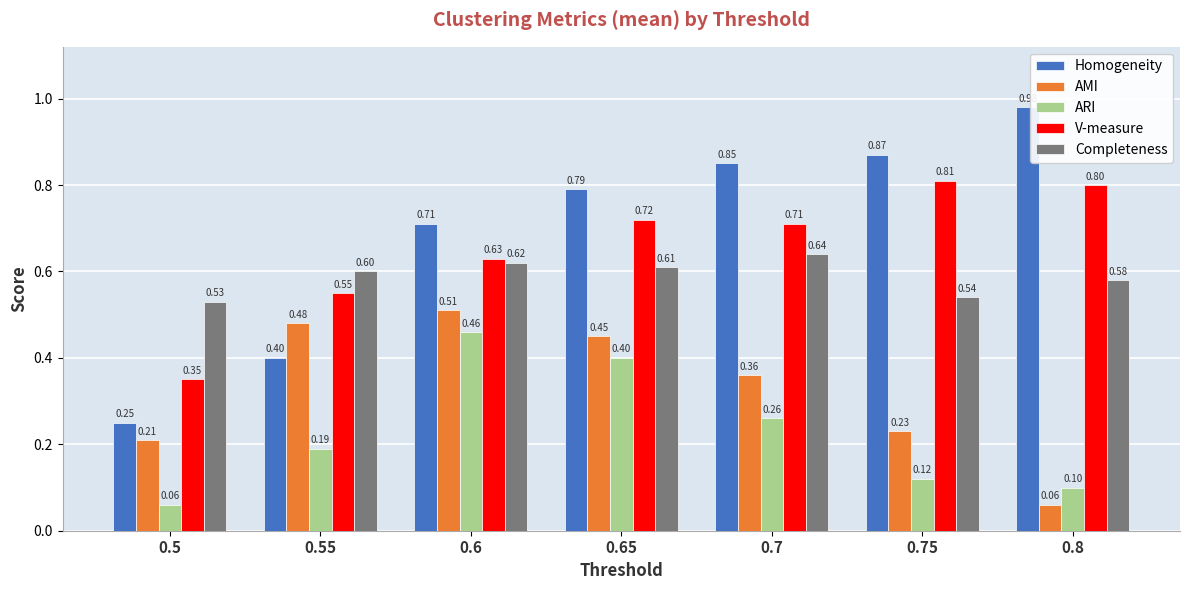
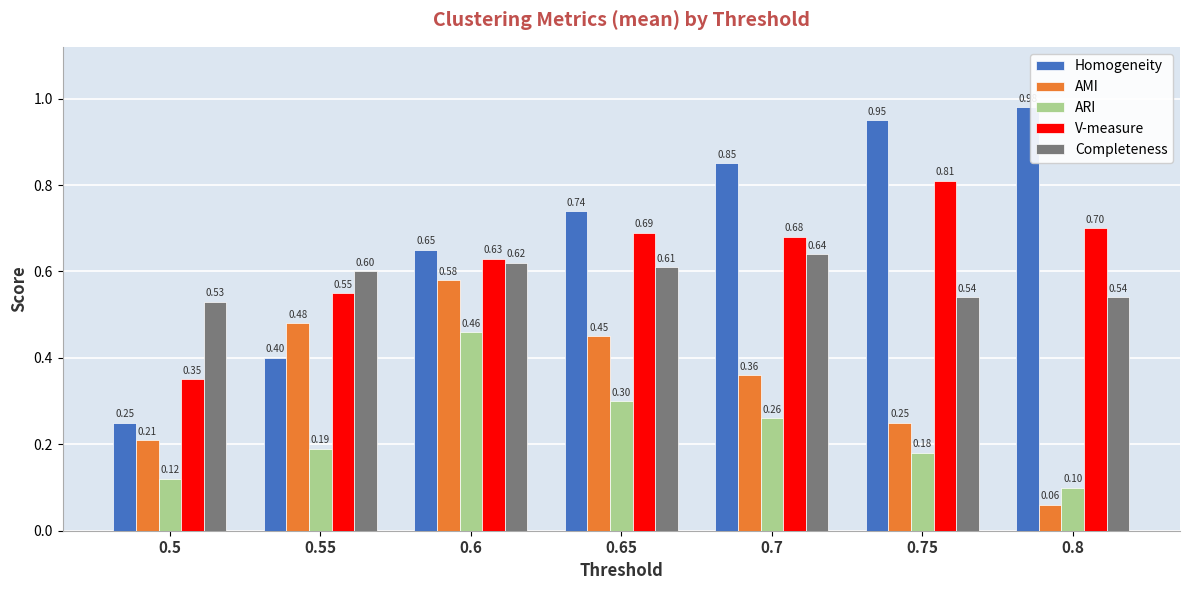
  {
    "Homogeneity": {
      "0.5": 0.25,
      "0.55": 0.40,
-     "0.6": 0.71,
-     "0.65": 0.79,
+     "0.6": 0.65,
+     "0.65": 0.74,
      "0.7": 0.85,
-     "0.75": 0.87
+     "0.75": 0.95
    },
    "AMI": {
      "0.5": 0.21,
      "0.55": 0.48,
-     "0.6": 0.51,
+     "0.6": 0.58,
      "0.65": 0.45,
      "0.7": 0.36,
-     "0.75": 0.23,
+     "0.75": 0.25,
      "0.8": 0.06
    },
    "ARI": {
-     "0.5": 0.06,
+     "0.5": 0.12,
      "0.55": 0.19,
      "0.6": 0.46,
-     "0.65": 0.40,
+     "0.65": 0.30,
      "0.7": 0.26,
-     "0.75": 0.12,
+     "0.75": 0.18,
      "0.8": 0.10
    },
    "V-measure": {
      "0.5": 0.35,
      "0.55": 0.55,
      "0.6": 0.63,
-     "0.65": 0.72,
-     "0.7": 0.71,
+     "0.65": 0.69,
+     "0.7": 0.68,
      "0.75": 0.81,
-     "0.8": 0.80
+     "0.8": 0.70
    },
    "Completeness": {
      "0.5": 0.53,
      "0.55": 0.60,
      "0.6": 0.62,
      "0.65": 0.61,
      "0.7": 0.64,
      "0.75": 0.54,
-     "0.8": 0.58
+     "0.8": 0.54
    }
  }
